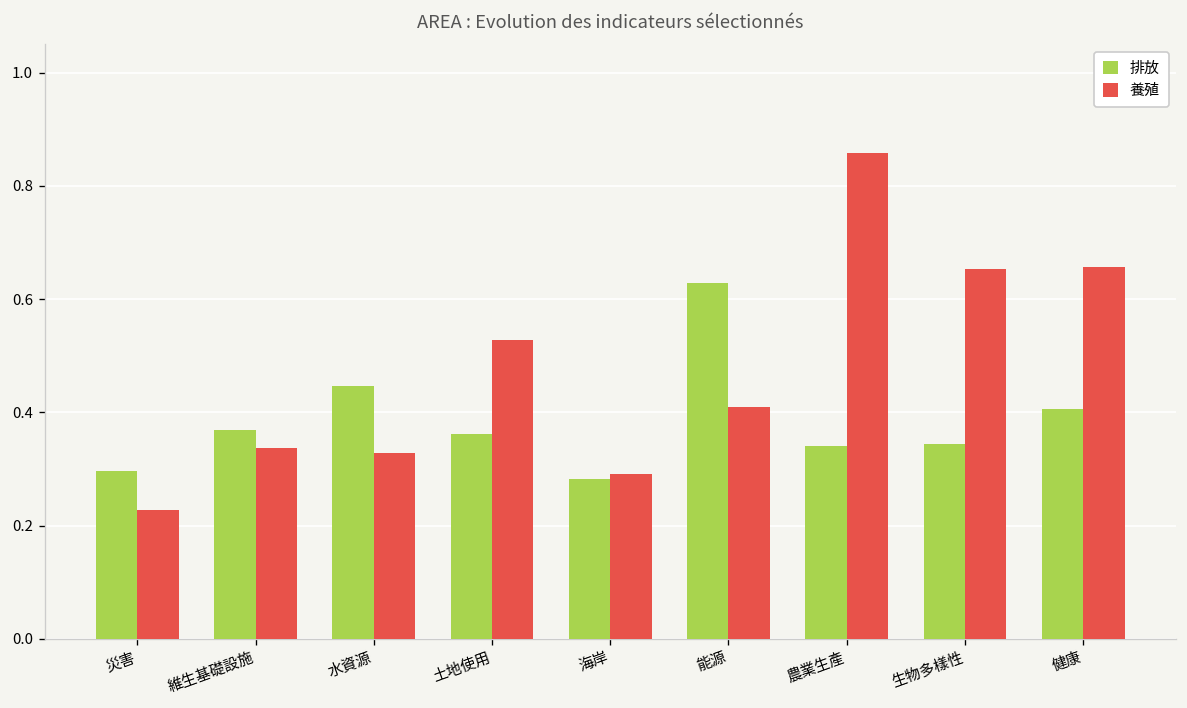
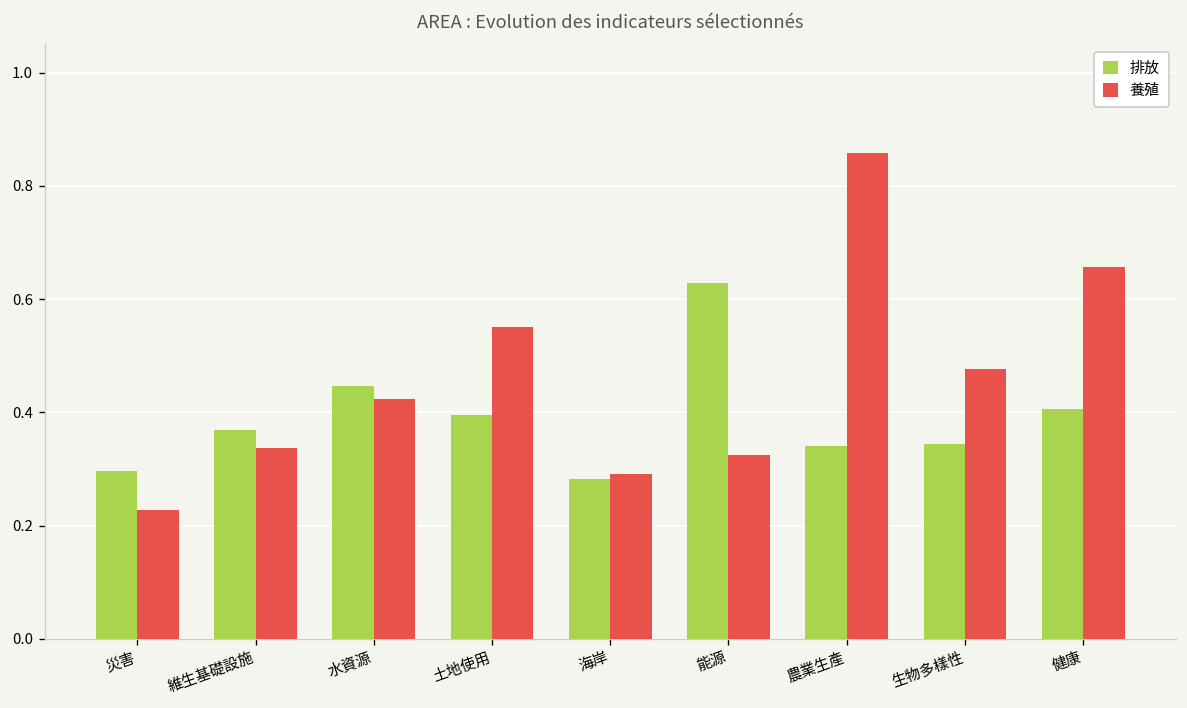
  {
    "排放": {
      "災害": 0.30,
      "維生基礎設施": 0.37,
      "水資源": 0.45,
-     "土地使用": 0.36,
+     "土地使用": 0.39,
      "海岸": 0.28,
      "能源": 0.63,
      "農業生產": 0.34,
      "生物多樣性": 0.35,
      "健康": 0.41
    },
    "養殖": {
      "災害": 0.23,
      "維生基礎設施": 0.34,
-     "水資源": 0.33,
-     "土地使用": 0.53,
+     "水資源": 0.42,
+     "土地使用": 0.55,
      "海岸": 0.29,
-     "能源": 0.41,
+     "能源": 0.32,
      "農業生產": 0.86,
-     "生物多樣性": 0.65,
+     "生物多樣性": 0.48,
      "健康": 0.66
    }
  }
